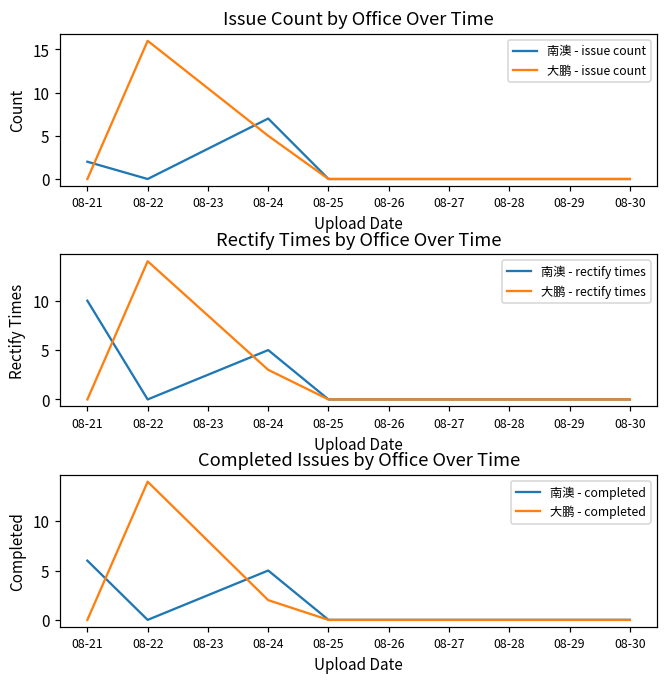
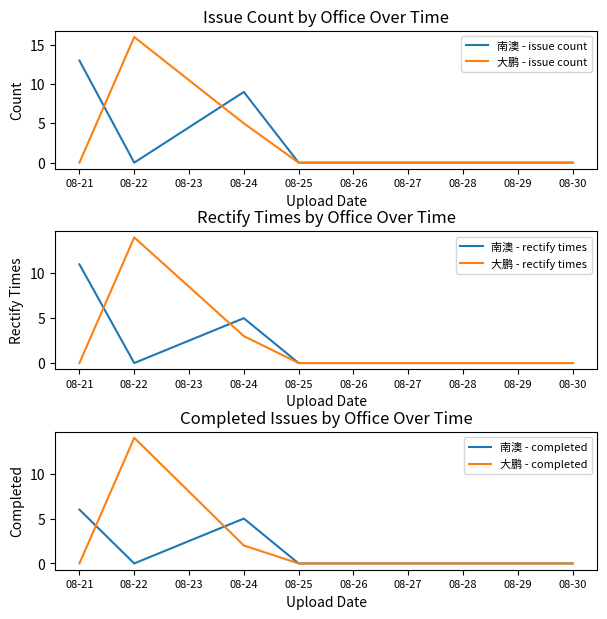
  {
    "Issue Count by Office Over Time": {
      "南澳 - issue count": {
-       "08-21": 2,
+       "08-21": 13,
        "08-22": 0,
-       "08-24": 7
+       "08-24": 9
      },
      "大鹏 - issue count": {
        "08-21": 0,
        "08-22": 16,
        "08-24": 5
      }
    },
    "Rectify Times by Office Over Time": {
      "南澳 - rectify times": {
-       "08-21": 10,
+       "08-21": 11,
        "08-22": 0,
        "08-24": 5
      },
      "大鹏 - rectify times": {
        "08-21": 0,
        "08-22": 14,
        "08-24": 3
      }
    },
    "Completed Issues by Office Over Time": {
      "南澳 - completed": {
        "08-21": 6,
        "08-22": 0,
        "08-24": 5
      },
      "大鹏 - completed": {
        "08-21": 0,
        "08-22": 14,
        "08-24": 2
      }
    }
  }
